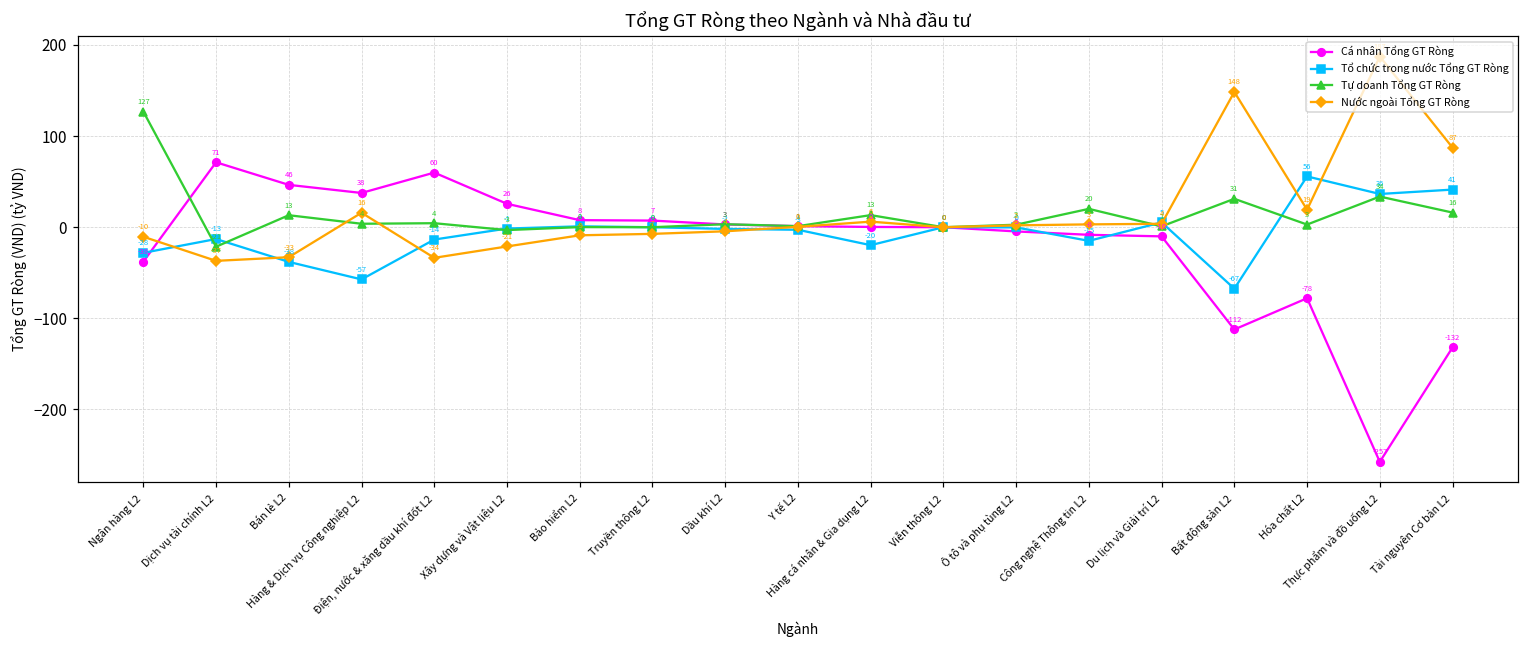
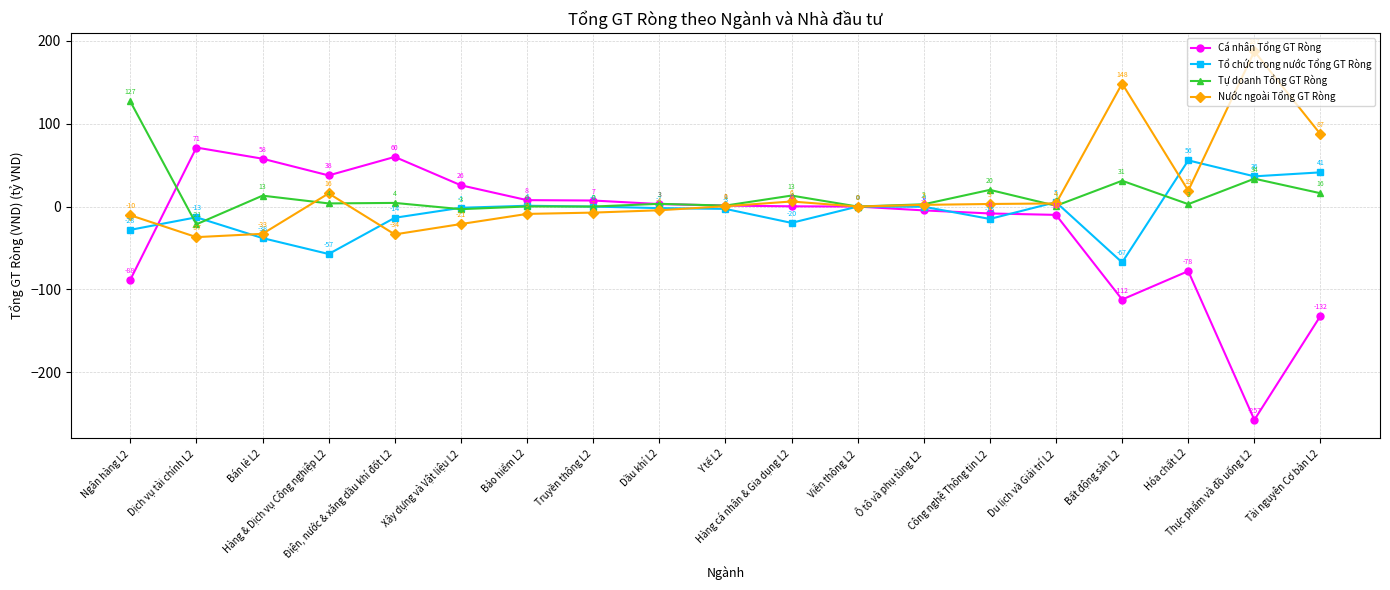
  {
    "Cá nhân Tổng GT Ròng": {
-     "Ngân hàng L2": -38,
+     "Ngân hàng L2": -88,
      "Dịch vụ tài chính L2": 71,
-     "Bán lẻ L2": 46,
+     "Bán lẻ L2": 58,
      "Hàng & Dịch vụ Công nghiệp L2": 38,
      "Điện, nước & xăng dầu khí đốt L2": 60,
      "Xây dựng và Vật liệu L2": 26,
      "Bất động sản L2": -112,
      "Hóa chất L2": -78,
      "Thực phẩm và đồ uống L2": -257,
      "Tài nguyên Cơ bản L2": -132
    },
    "Tổ chức trong nước Tổng GT Ròng": {
      "Dịch vụ tài chính L2": -13,
      "Hàng & Dịch vụ Công nghiệp L2": -57,
      "Hàng cá nhân & Gia dụng L2": -20,
      "Bất động sản L2": -67,
      "Hóa chất L2": 56,
      "Tài nguyên Cơ bản L2": 41
    },
    "Tự doanh Tổng GT Ròng": {
      "Ngân hàng L2": 127,
      "Bán lẻ L2": 13,
      "Điện, nước & xăng dầu khí đốt L2": 4,
      "Hàng cá nhân & Gia dụng L2": 13,
      "Công nghệ Thông tin L2": 20,
      "Bất động sản L2": 31,
      "Tài nguyên Cơ bản L2": 16
    },
    "Nước ngoài Tổng GT Ròng": {
      "Ngân hàng L2": -10,
      "Hàng & Dịch vụ Công nghiệp L2": 16,
      "Điện, nước & xăng dầu khí đốt L2": -34,
      "Bất động sản L2": 148,
      "Hóa chất L2": 19,
      "Tài nguyên Cơ bản L2": 87
    }
  }
